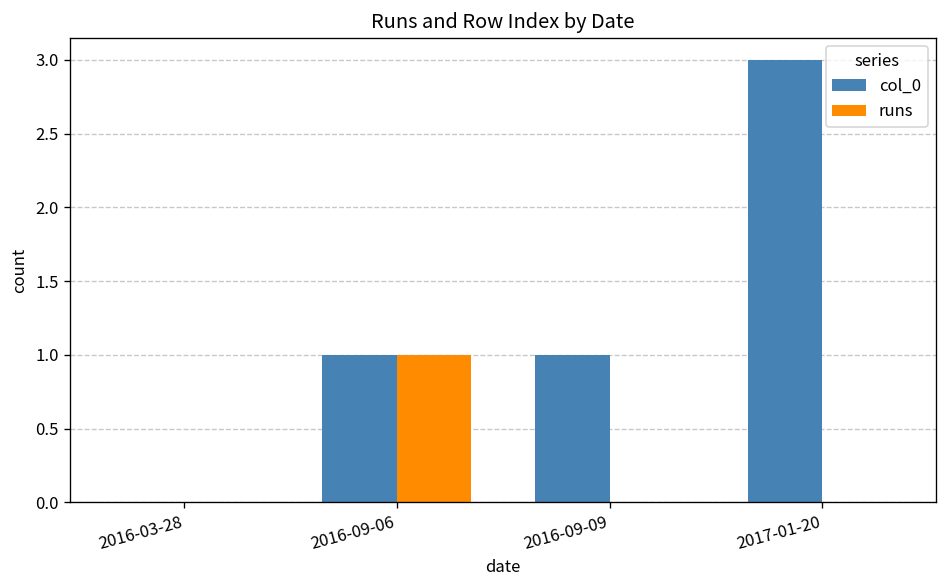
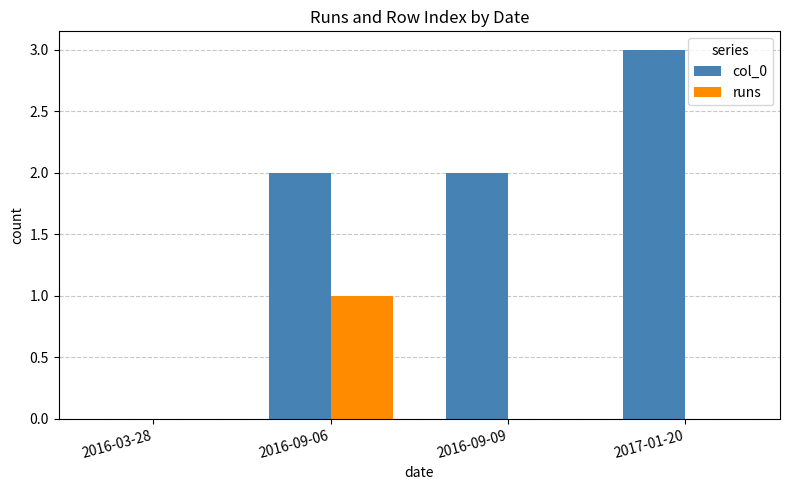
  {
    "col_0": {
      "2016-03-28": 0,
-     "2016-09-06": 1,
-     "2016-09-09": 1,
+     "2016-09-06": 2,
+     "2016-09-09": 2,
      "2017-01-20": 3
    },
    "runs": {
      "2016-03-28": 0,
      "2016-09-06": 1,
      "2016-09-09": 0,
      "2017-01-20": 0
    }
  }
